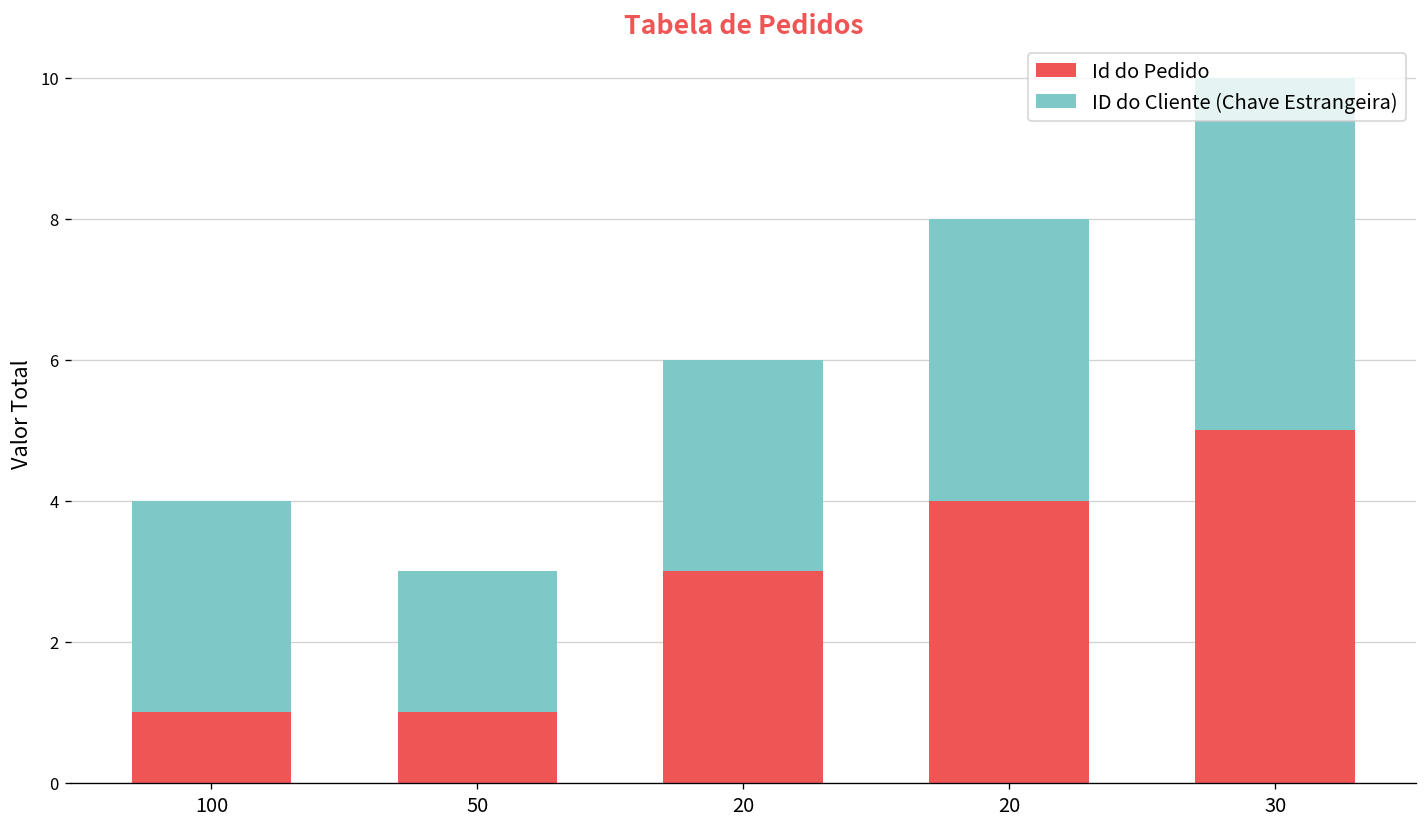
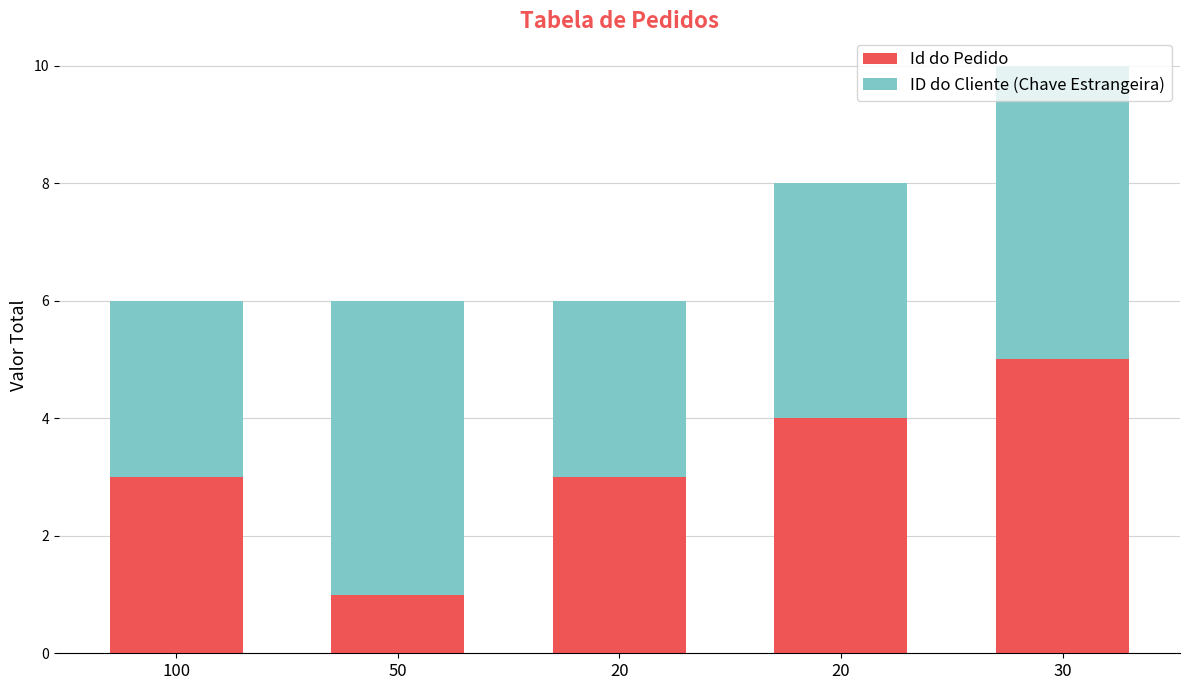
  {
    "Id do Pedido": {
-     "100": 1,
+     "100": 3,
      "50": 1,
      "30": 5
    },
    "ID do Cliente (Chave Estrangeira)": {
      "100": 3,
-     "50": 2
+     "50": 5
    }
  }
